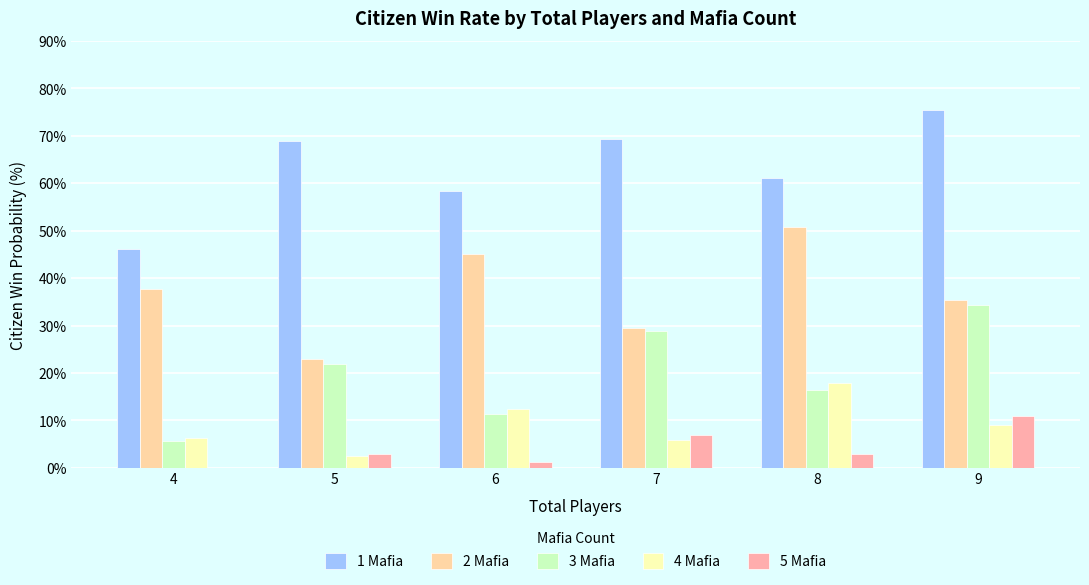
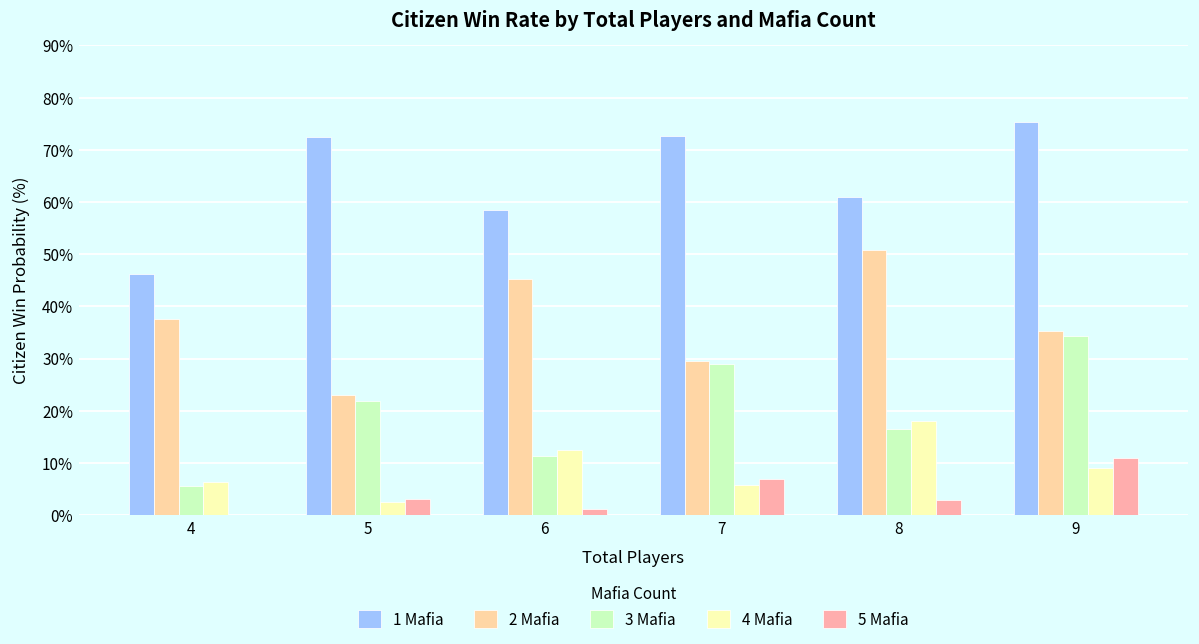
  {
    "1 Mafia": {
      "4": "46%",
-     "5": "69%",
+     "5": "72%",
      "6": "58%",
-     "7": "69%",
+     "7": "73%",
      "8": "61%",
      "9": "75%"
    }
  }
